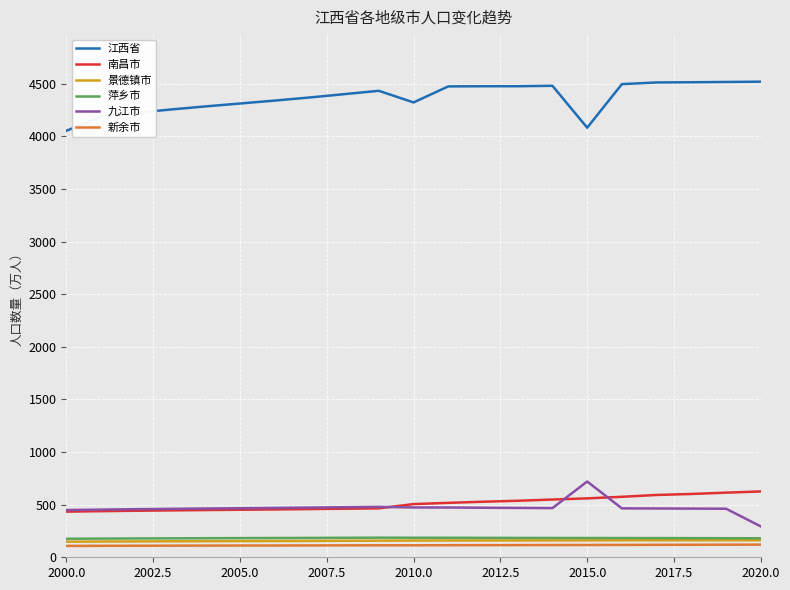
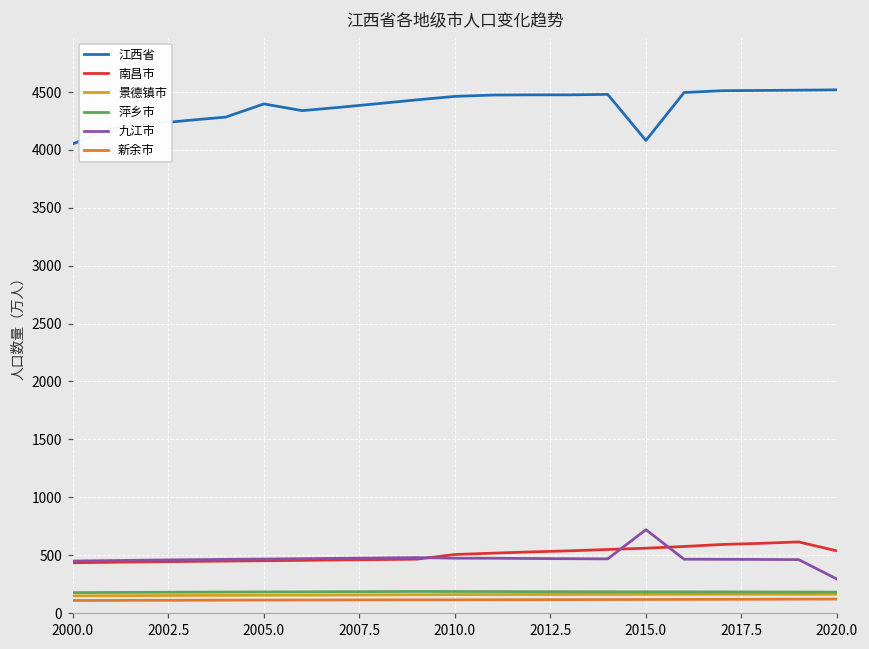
  {
    "江西省": {
      "2000.0": 4050,
-     "2005.0": 4310,
-     "2010.0": 4320,
+     "2005.0": 4400,
+     "2010.0": 4460,
      "2015.0": 4080,
      "2020.0": 4520
    },
    "南昌市": {
      "2010.0": 510,
      "2015.0": 560,
-     "2020.0": 630
+     "2020.0": 540
    },
    "萍乡市": {
      "2000.0": 180,
      "2005.0": 180,
      "2010.0": 190
    },
    "九江市": {
      "2010.0": 470,
      "2015.0": 720,
      "2020.0": 290
    }
  }
